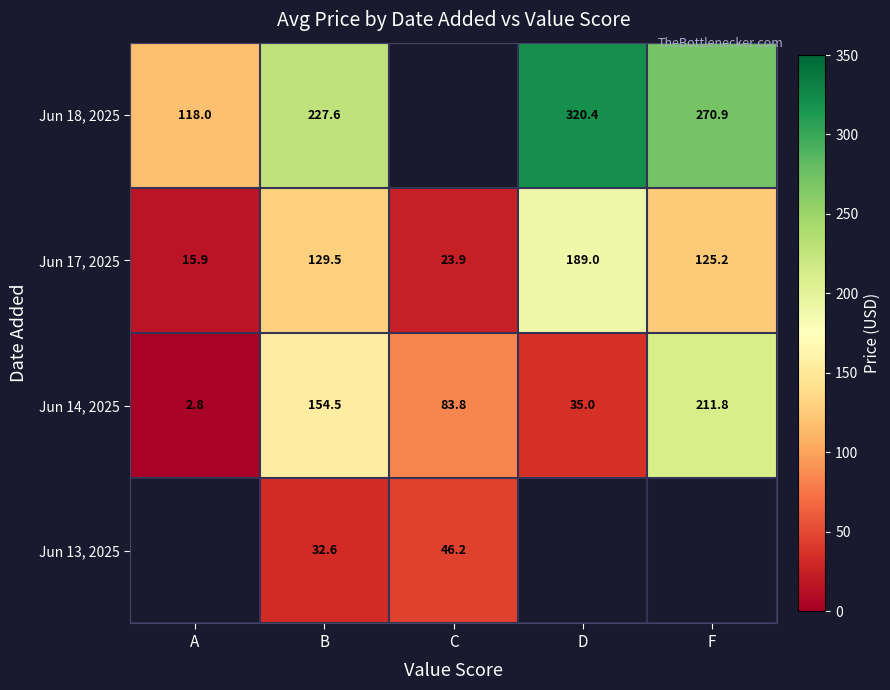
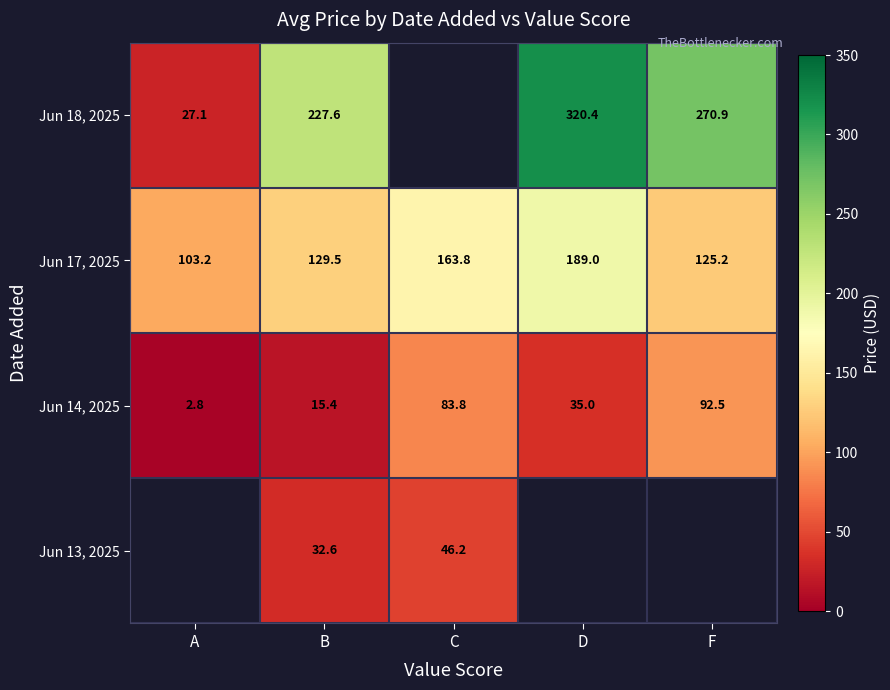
  {
    "Jun 18, 2025": {
-     "A": 118.0,
+     "A": 27.1,
      "B": 227.6,
      "D": 320.4
    },
    "Jun 17, 2025": {
-     "A": 15.9,
+     "A": 103.2,
      "B": 129.5,
-     "C": 23.9,
+     "C": 163.8,
      "D": 189.0,
      "F": 125.2
    },
    "Jun 14, 2025": {
      "A": 2.8,
-     "B": 154.5,
+     "B": 15.4,
      "C": 83.8,
      "D": 35.0,
-     "F": 211.8
+     "F": 92.5
    },
    "Jun 13, 2025": {
      "B": 32.6,
      "C": 46.2
    }
  }
